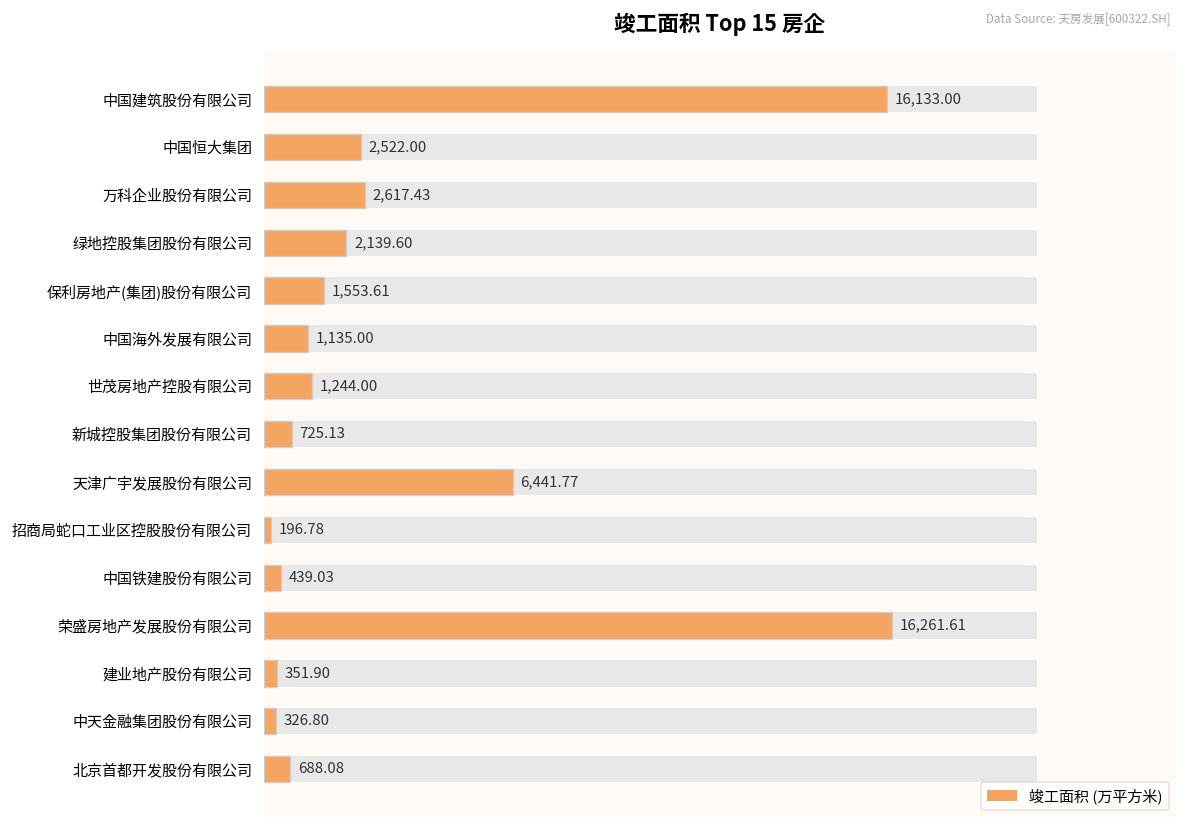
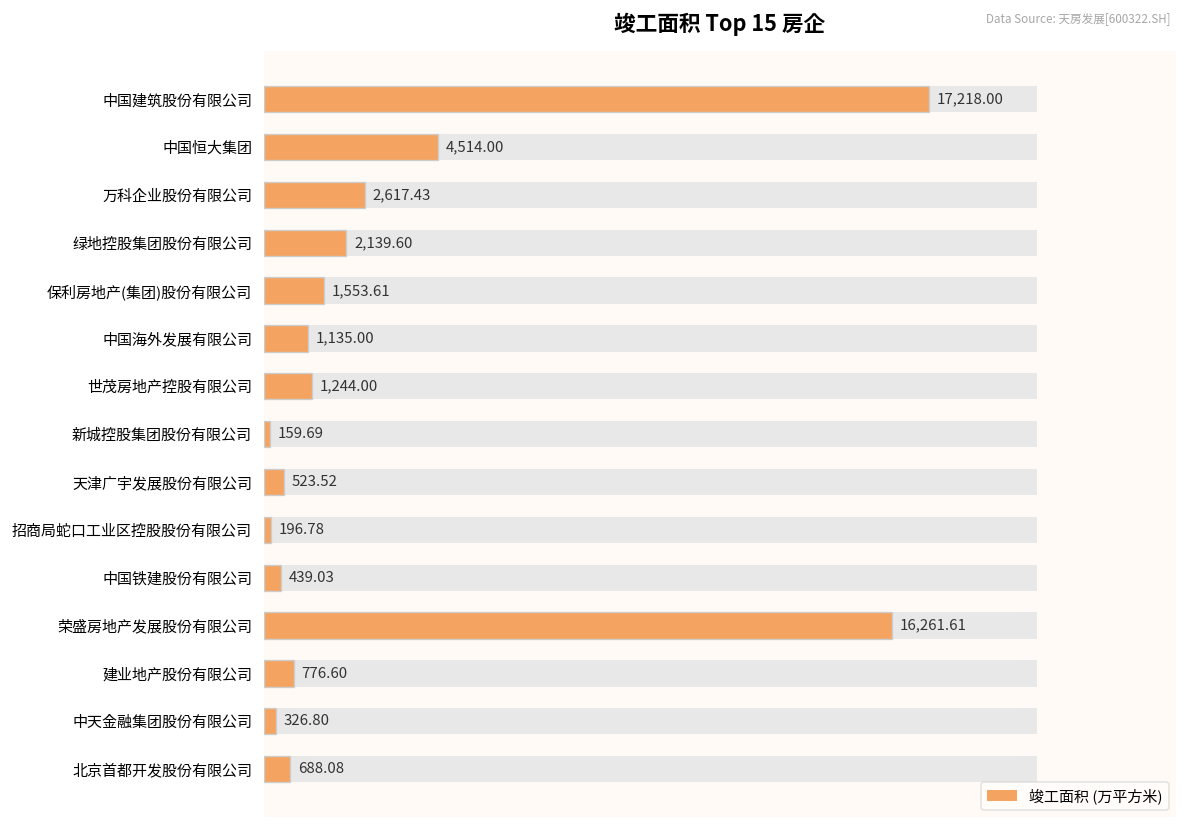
  {
    "竣工面积 (万平方米)": {
-     "中国建筑股份有限公司": "16,133.00",
-     "中国恒大集团": "2,522.00",
-     "新城控股集团股份有限公司": "725.13",
-     "天津广宇发展股份有限公司": "6,441.77",
-     "建业地产股份有限公司": "351.90"
+     "中国建筑股份有限公司": "17,218.00",
+     "中国恒大集团": "4,514.00",
+     "新城控股集团股份有限公司": "159.69",
+     "天津广宇发展股份有限公司": "523.52",
+     "建业地产股份有限公司": "776.60"
    }
  }
